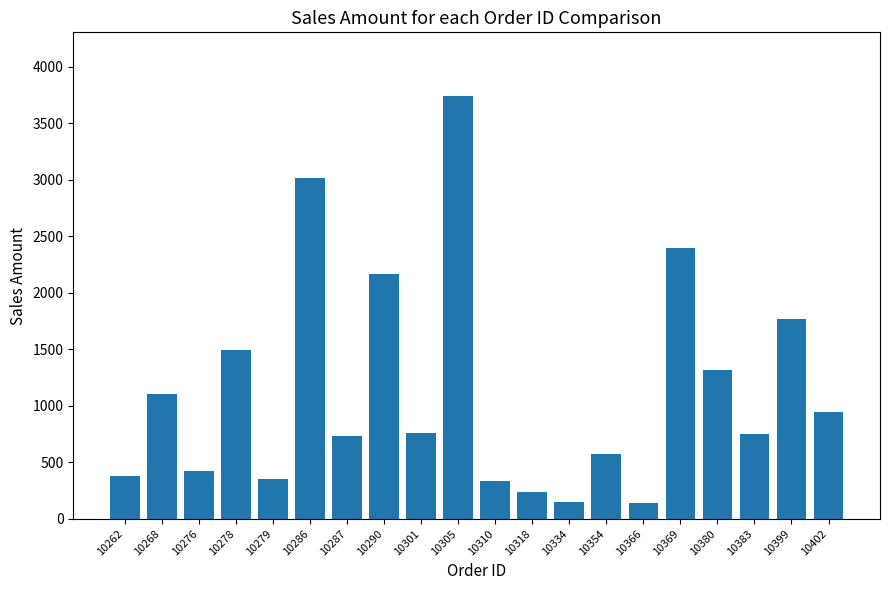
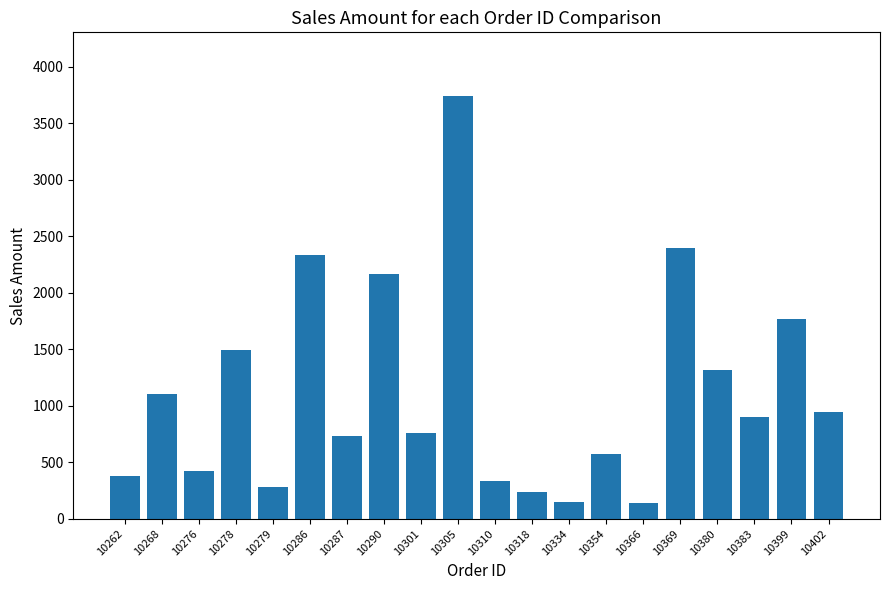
  {
    "10262": 380,
    "10268": 1100,
    "10276": 420,
    "10278": 1490,
-   "10279": 350,
-   "10286": 3020,
+   "10279": 280,
+   "10286": 2340,
    "10287": 740,
    "10290": 2170,
    "10301": 760,
    "10305": 3740,
    "10310": 340,
    "10318": 240,
    "10334": 140,
    "10354": 570,
    "10366": 140,
    "10369": 2390,
    "10380": 1310,
-   "10383": 750,
+   "10383": 900,
    "10399": 1770,
    "10402": 940
  }
